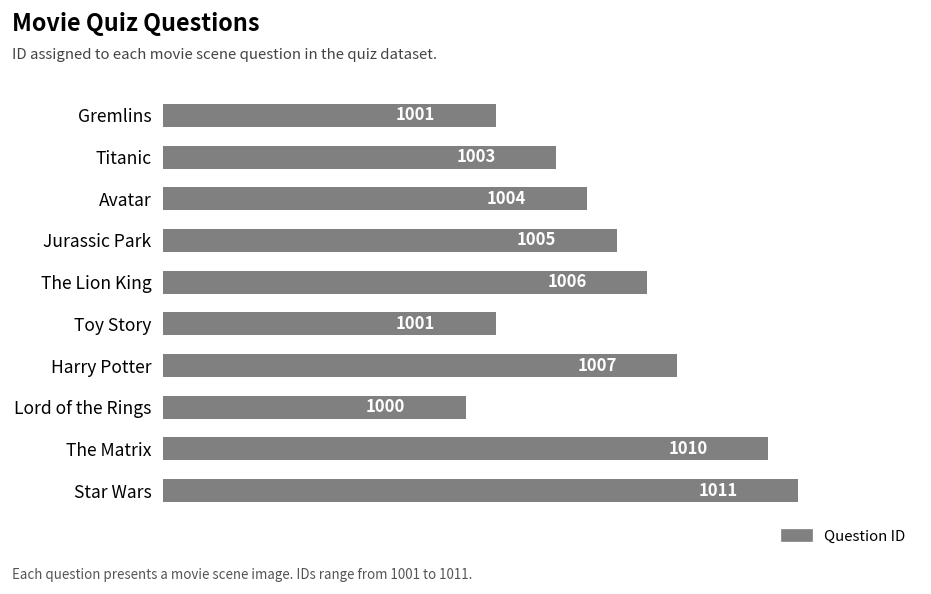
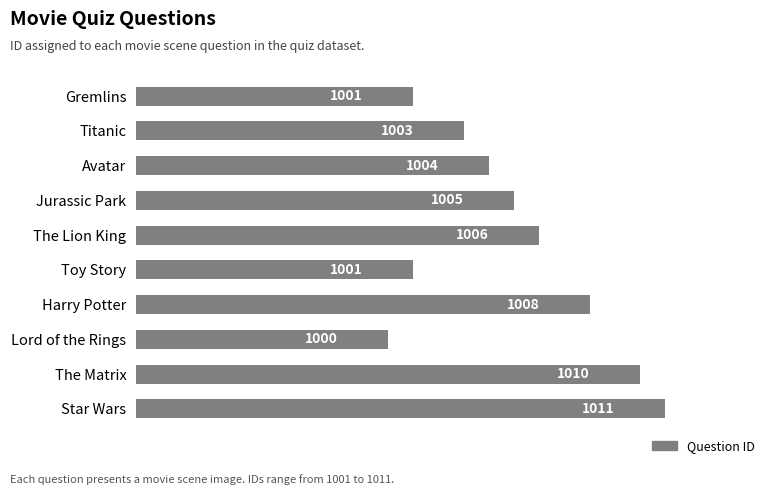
  {
    "Gremlins": 1001,
    "Titanic": 1003,
    "Avatar": 1004,
    "Jurassic Park": 1005,
    "The Lion King": 1006,
    "Toy Story": 1001,
-   "Harry Potter": 1007,
+   "Harry Potter": 1008,
    "Lord of the Rings": 1000,
    "The Matrix": 1010,
    "Star Wars": 1011
  }
